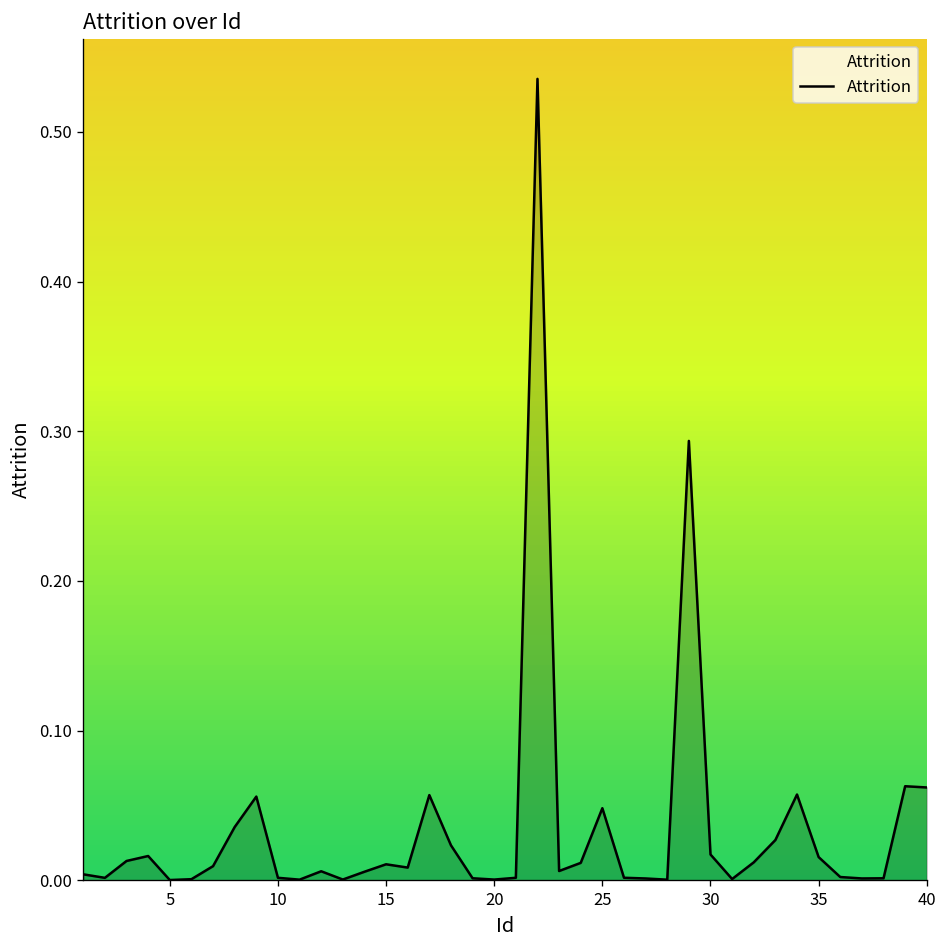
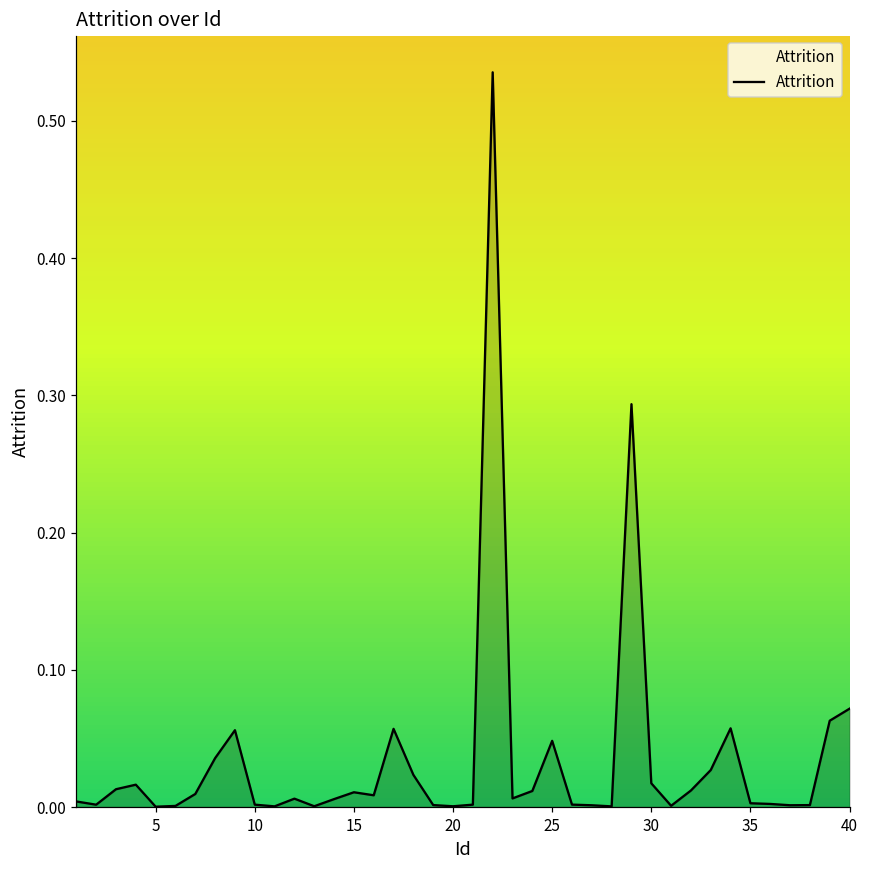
  {
    "5": 0.000,
    "10": 0.002,
    "15": 0.011,
    "20": 0.001,
    "25": 0.048,
    "30": 0.017,
-   "35": 0.016,
-   "40": 0.062
+   "35": 0.003,
+   "40": 0.072
  }
